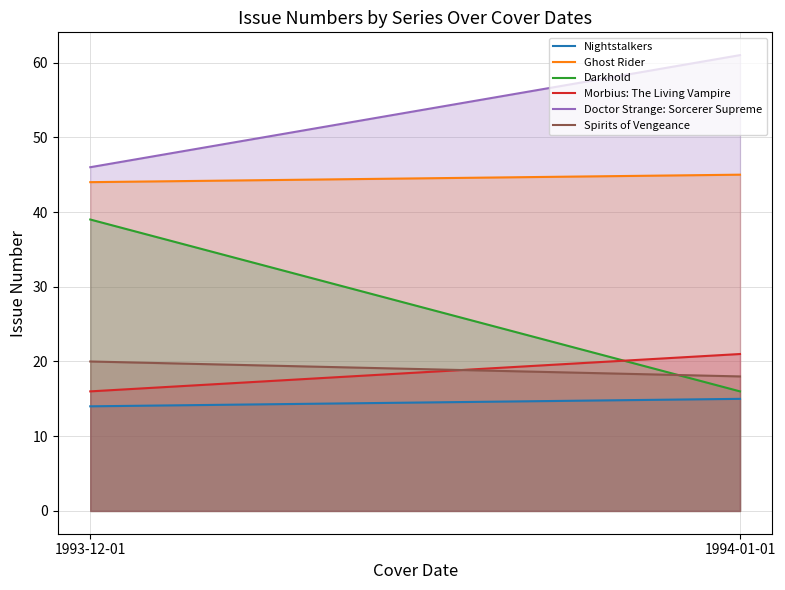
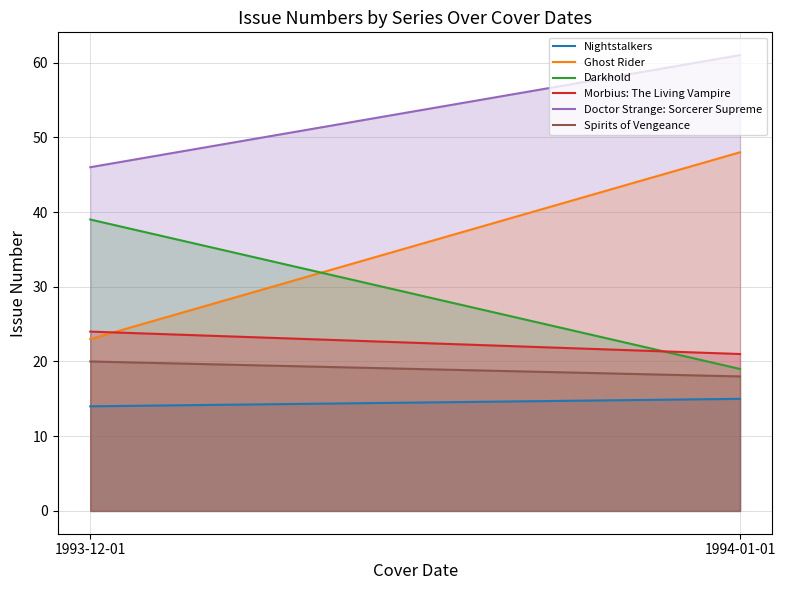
  {
    "Nightstalkers": {
      "1993-12-01": 14,
      "1994-01-01": 15
    },
    "Ghost Rider": {
-     "1993-12-01": 44,
-     "1994-01-01": 45
+     "1993-12-01": 23,
+     "1994-01-01": 48
    },
    "Darkhold": {
      "1993-12-01": 39,
-     "1994-01-01": 16
+     "1994-01-01": 19
    },
    "Morbius: The Living Vampire": {
-     "1993-12-01": 16,
+     "1993-12-01": 24,
      "1994-01-01": 21
    },
    "Doctor Strange: Sorcerer Supreme": {
      "1993-12-01": 46
    },
    "Spirits of Vengeance": {
      "1993-12-01": 20,
      "1994-01-01": 18
    }
  }
